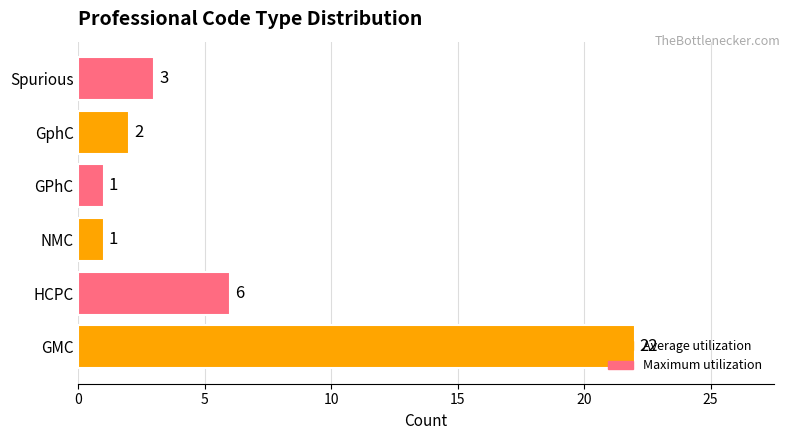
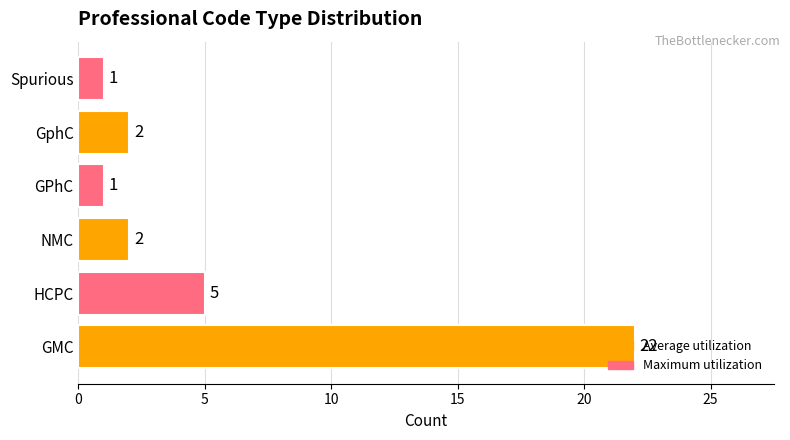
  {
-   "Spurious": 3,
+   "Spurious": 1,
    "GphC": 2,
    "GPhC": 1,
-   "NMC": 1,
-   "HCPC": 6,
+   "NMC": 2,
+   "HCPC": 5,
    "GMC": 22
  }
